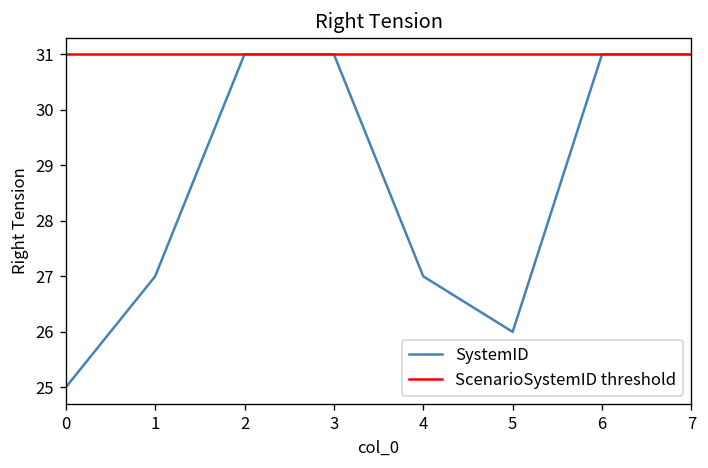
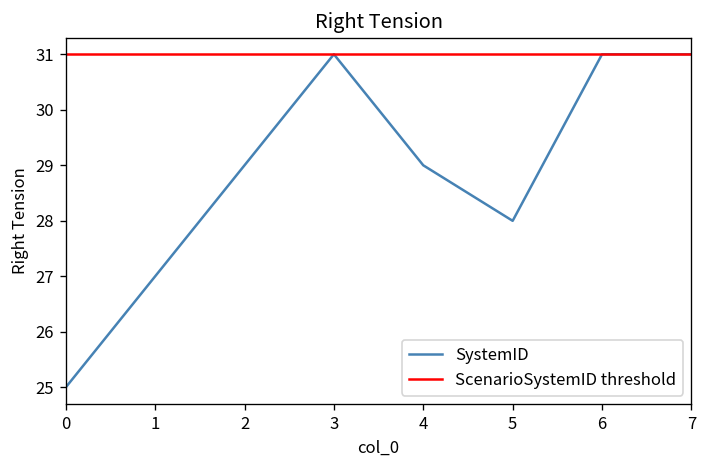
  {
    "0": 25,
    "1": 27,
-   "2": 31,
+   "2": 29,
    "3": 31,
-   "4": 27,
-   "5": 26,
+   "4": 29,
+   "5": 28,
    "6": 31,
    "7": 31
  }
